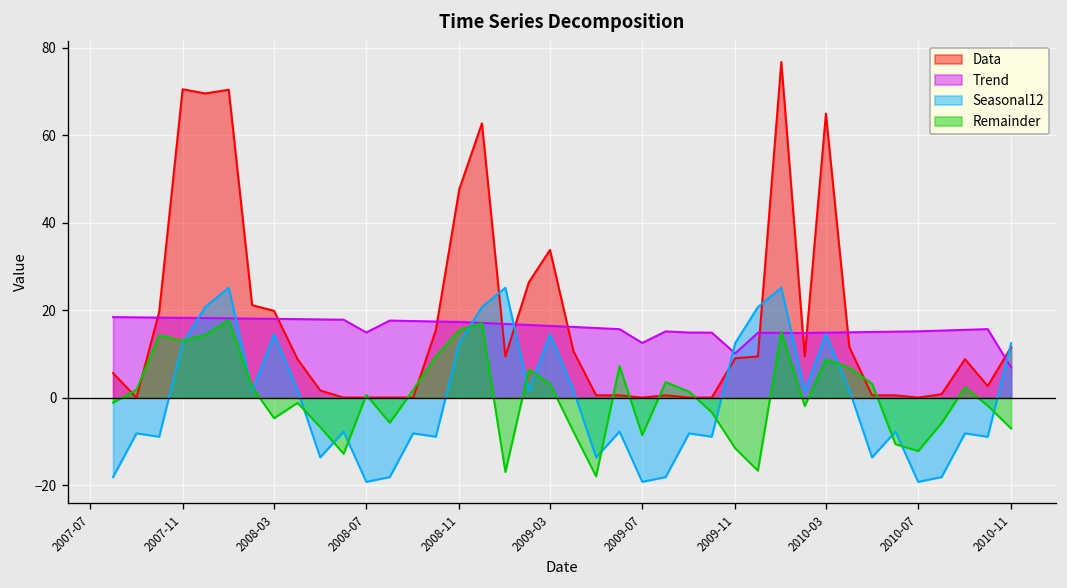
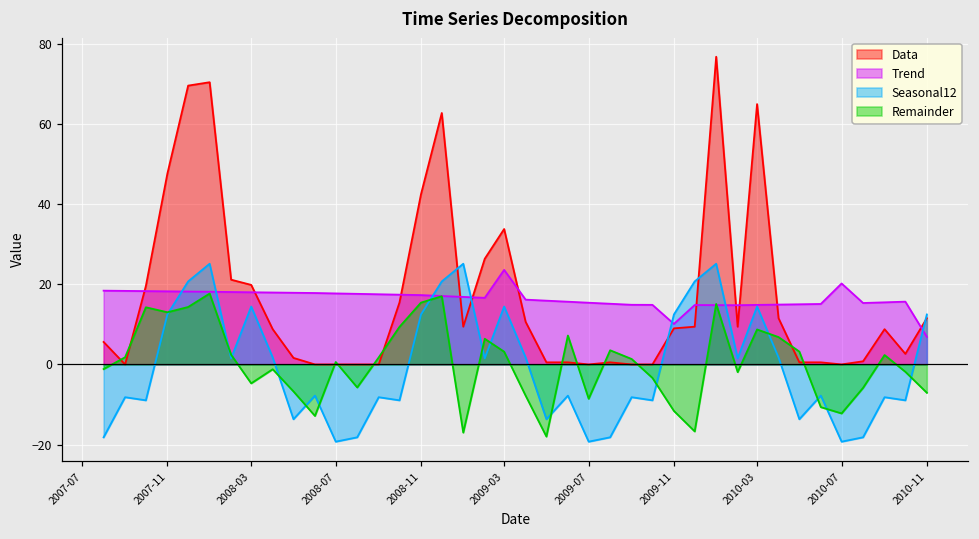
  {
    "Data": {
-     "2007-11": 71,
+     "2007-11": 48,
      "2008-03": 20,
-     "2008-11": 48,
+     "2008-11": 42,
      "2009-03": 34,
      "2009-11": 9,
      "2010-03": 65,
      "2010-11": 12
    },
    "Trend": {
      "2007-11": 18,
      "2008-03": 18,
-     "2008-07": 15,
+     "2008-07": 18,
      "2008-11": 17,
-     "2009-03": 16,
-     "2009-07": 13,
+     "2009-03": 24,
+     "2009-07": 15,
      "2009-11": 10,
-     "2010-07": 15,
+     "2010-07": 20,
      "2010-11": 7
    }
  }
